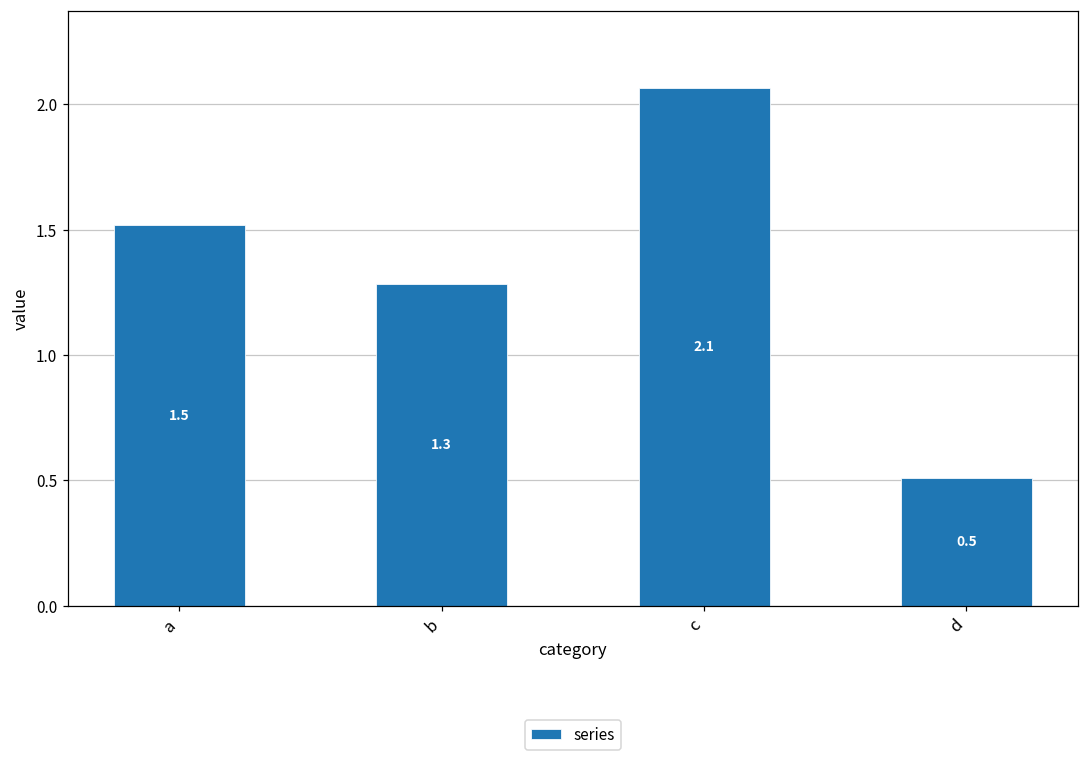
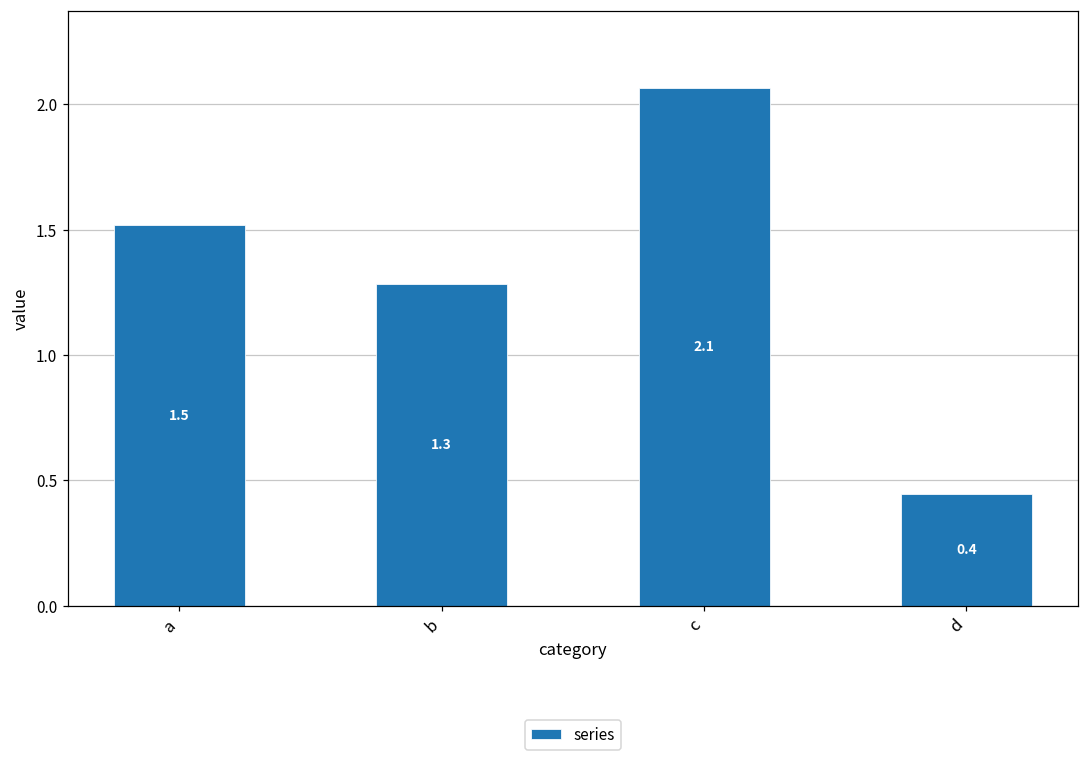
  {
    "a": 1.5,
    "b": 1.3,
    "c": 2.1,
-   "d": 0.5
+   "d": 0.4
  }
